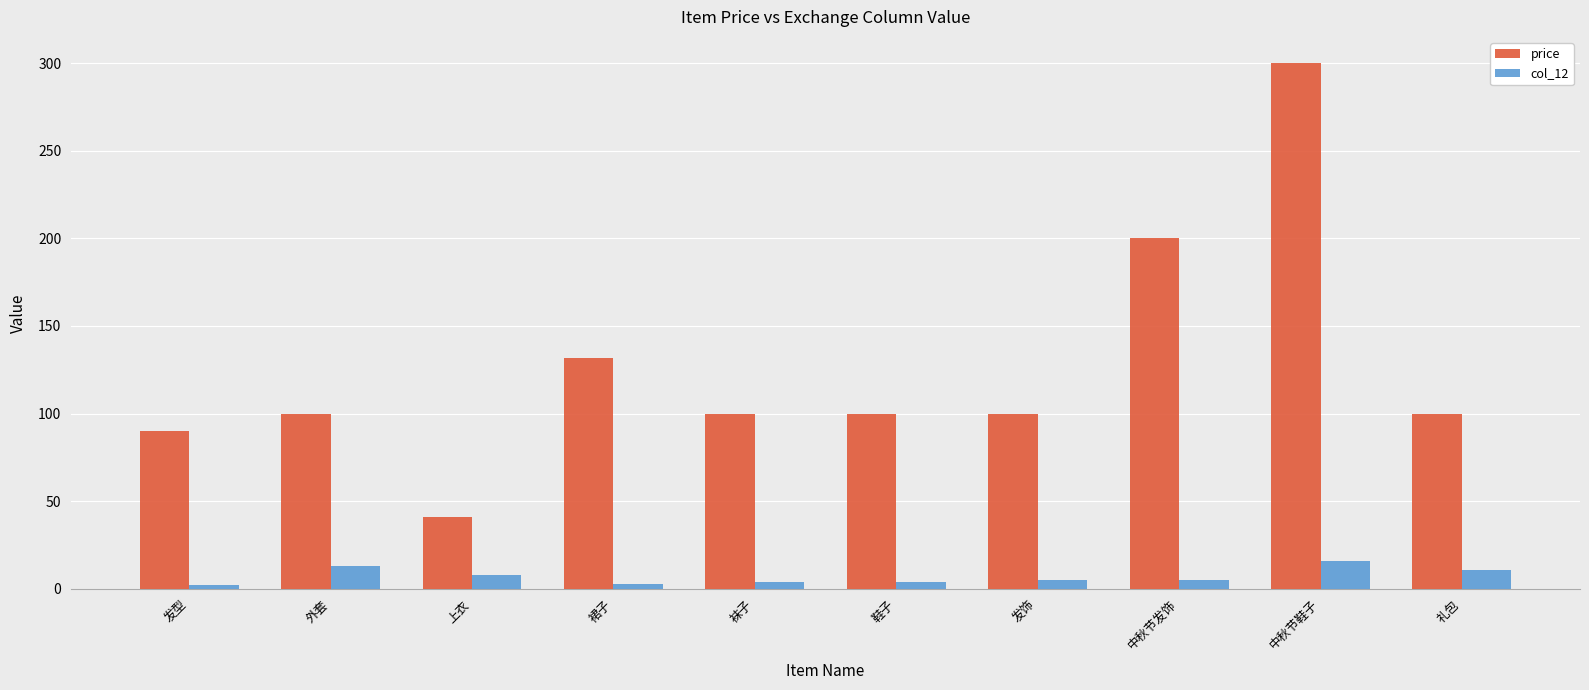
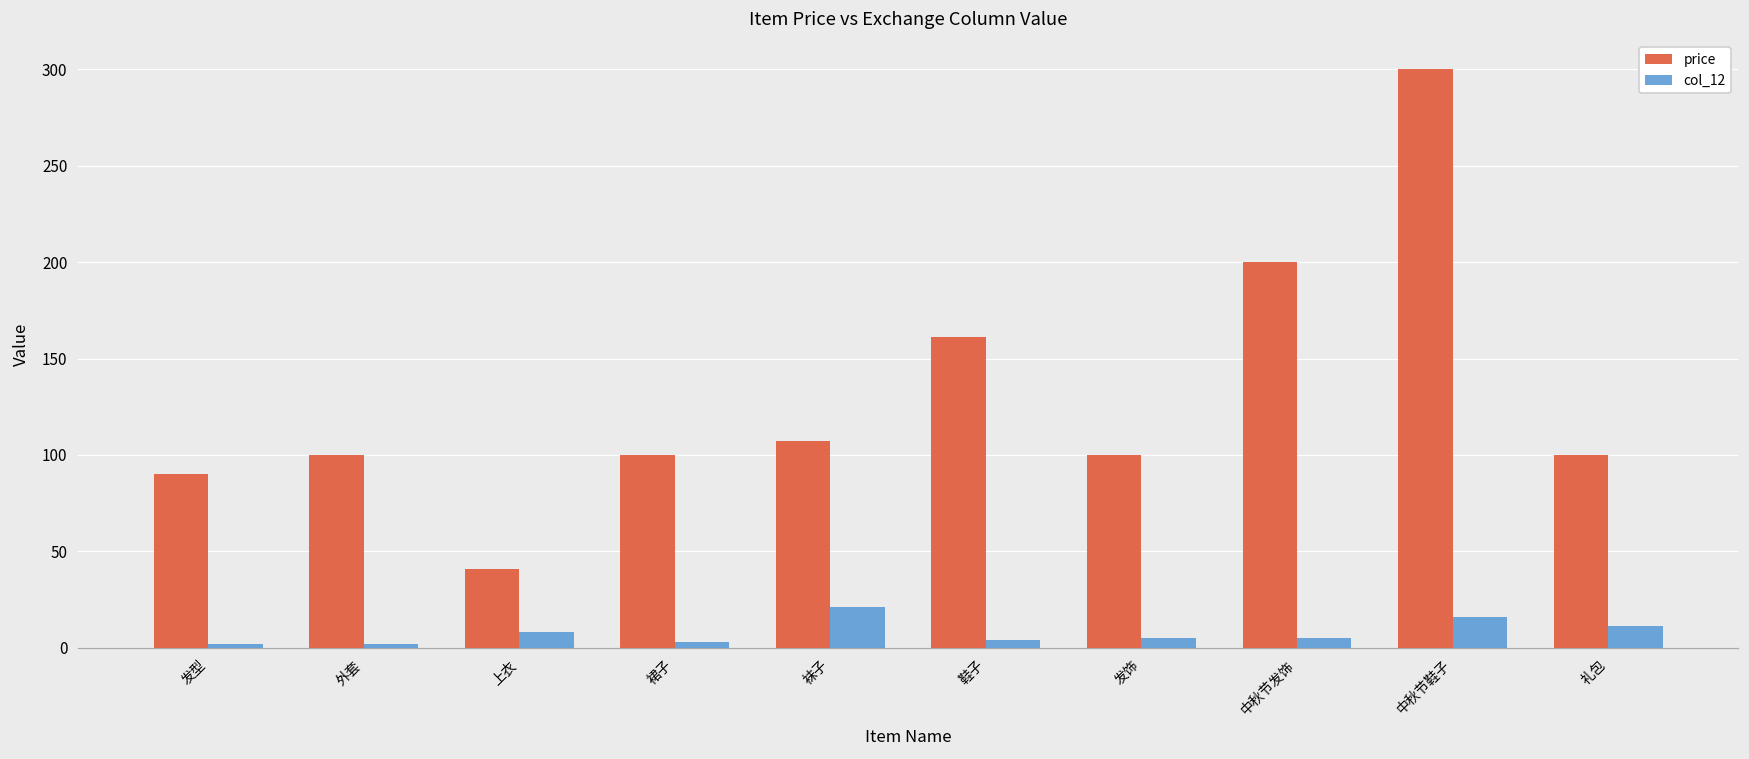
  {
    "price": {
      "发型": 90,
      "外套": 100,
      "上衣": 41,
-     "裙子": 132,
-     "袜子": 100,
-     "鞋子": 100,
+     "裙子": 100,
+     "袜子": 107,
+     "鞋子": 161,
      "发饰": 100,
      "中秋节发饰": 200,
      "中秋节鞋子": 300,
      "礼包": 100
    },
    "col_12": {
      "发型": 2,
-     "外套": 13,
+     "外套": 2,
      "上衣": 8,
      "裙子": 3,
-     "袜子": 4,
+     "袜子": 21,
      "鞋子": 4,
      "发饰": 5,
      "中秋节发饰": 5,
      "中秋节鞋子": 16,
      "礼包": 11
    }
  }
